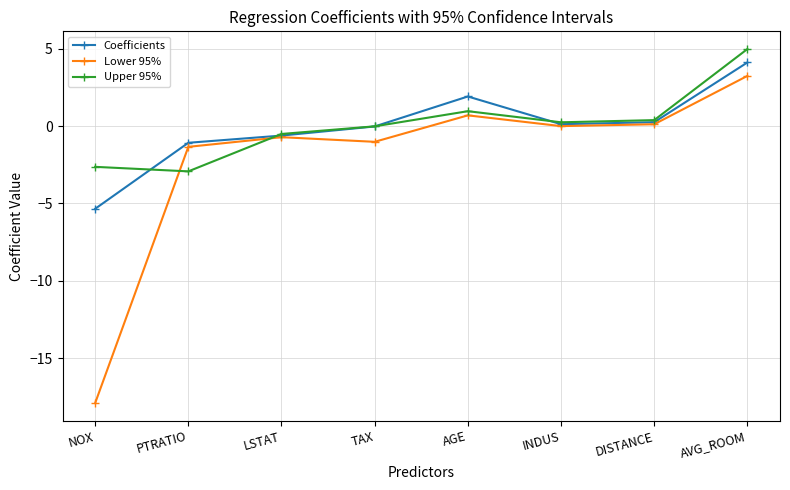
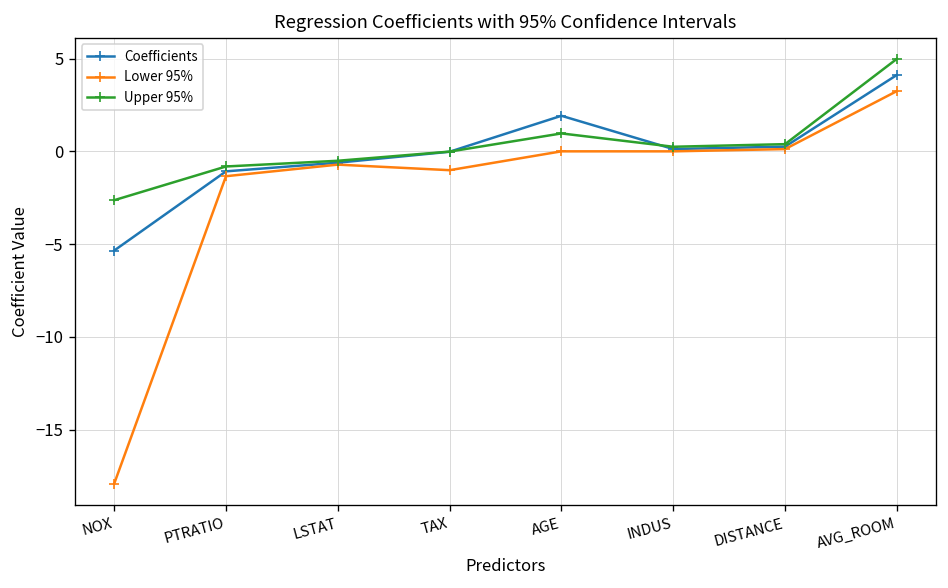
  {
    "Coefficients": {
      "NOX": -5.3,
      "PTRATIO": -1.1,
      "AGE": 1.9,
      "AVG_ROOM": 4.1
    },
    "Lower 95%": {
      "NOX": -17.9,
      "PTRATIO": -1.3,
      "TAX": -1.0,
-     "AGE": 0.7,
+     "AGE": 0.0,
      "AVG_ROOM": 3.3
    },
    "Upper 95%": {
      "NOX": -2.6,
-     "PTRATIO": -2.9,
+     "PTRATIO": -0.8,
      "AGE": 1.0,
      "AVG_ROOM": 5.0
    }
  }
